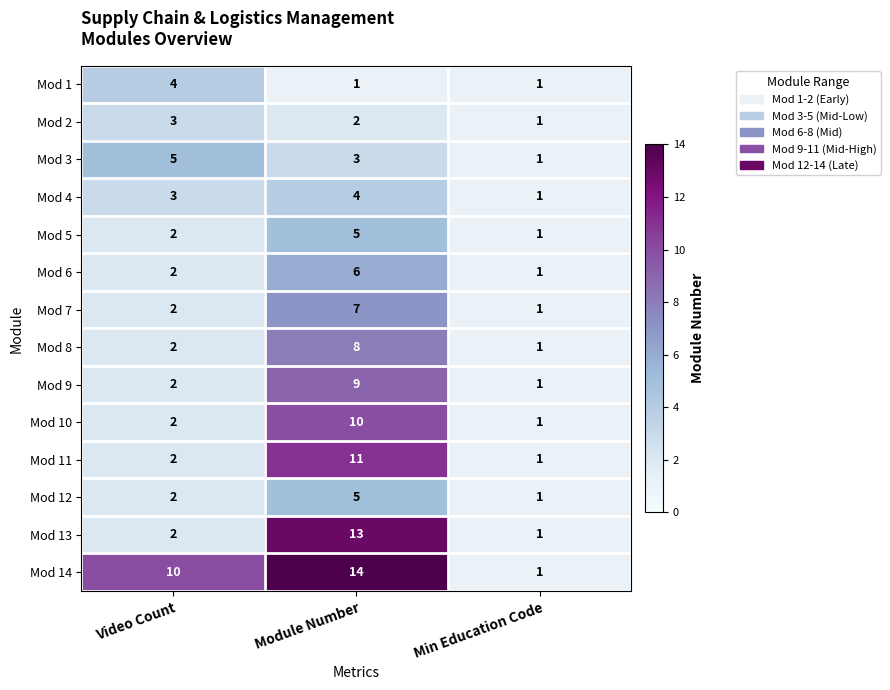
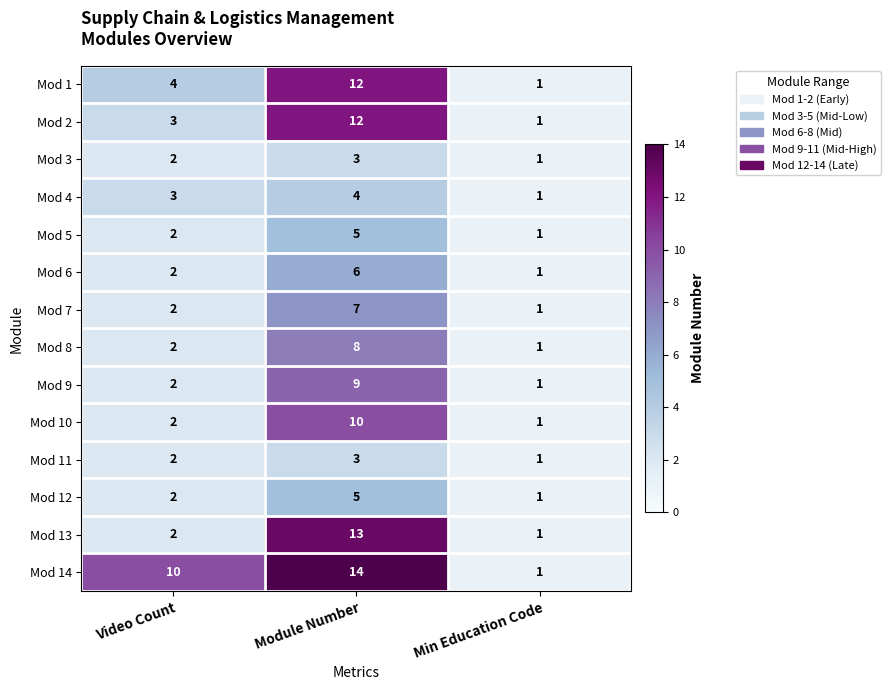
  {
    "Mod 1": {
      "Video Count": 4,
-     "Module Number": 1,
+     "Module Number": 12,
      "Min Education Code": 1
    },
    "Mod 2": {
      "Video Count": 3,
-     "Module Number": 2,
+     "Module Number": 12,
      "Min Education Code": 1
    },
    "Mod 3": {
-     "Video Count": 5,
+     "Video Count": 2,
      "Module Number": 3,
      "Min Education Code": 1
    },
    "Mod 4": {
      "Video Count": 3,
      "Module Number": 4,
      "Min Education Code": 1
    },
    "Mod 5": {
      "Video Count": 2,
      "Module Number": 5,
      "Min Education Code": 1
    },
    "Mod 6": {
      "Video Count": 2,
      "Module Number": 6,
      "Min Education Code": 1
    },
    "Mod 7": {
      "Video Count": 2,
      "Module Number": 7,
      "Min Education Code": 1
    },
    "Mod 8": {
      "Video Count": 2,
      "Module Number": 8,
      "Min Education Code": 1
    },
    "Mod 9": {
      "Video Count": 2,
      "Module Number": 9,
      "Min Education Code": 1
    },
    "Mod 10": {
      "Video Count": 2,
      "Module Number": 10,
      "Min Education Code": 1
    },
    "Mod 11": {
      "Video Count": 2,
-     "Module Number": 11,
+     "Module Number": 3,
      "Min Education Code": 1
    },
    "Mod 12": {
      "Video Count": 2,
      "Module Number": 5,
      "Min Education Code": 1
    },
    "Mod 13": {
      "Video Count": 2,
      "Module Number": 13,
      "Min Education Code": 1
    },
    "Mod 14": {
      "Video Count": 10,
      "Module Number": 14,
      "Min Education Code": 1
    }
  }
